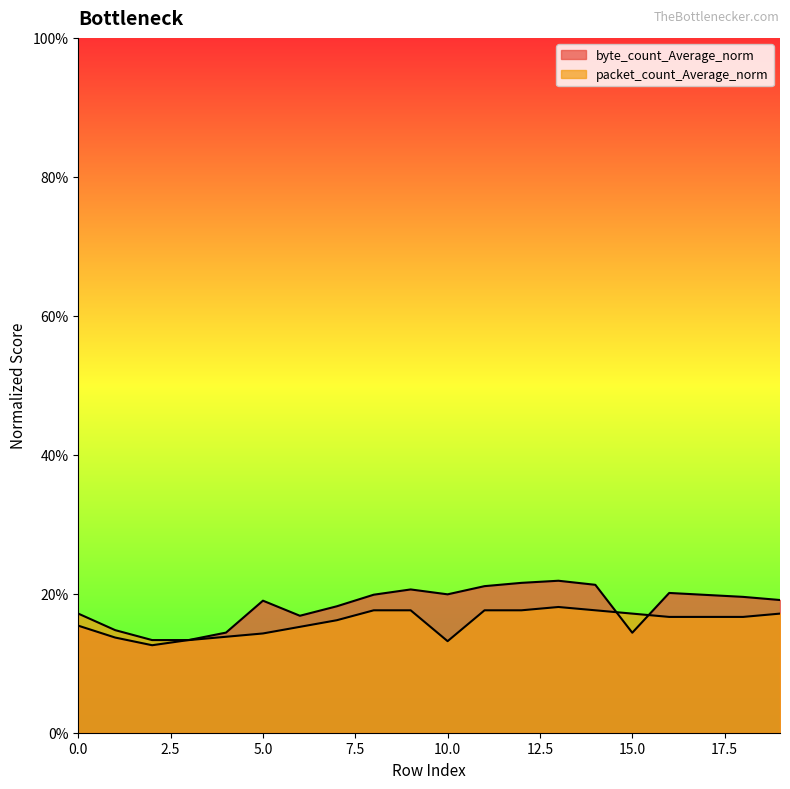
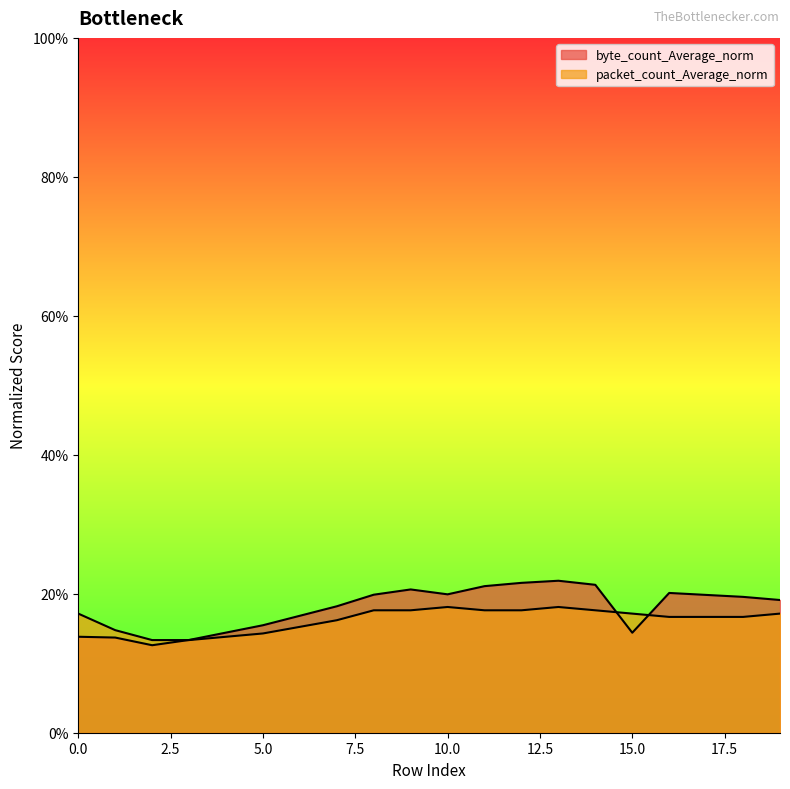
  {
    "byte_count_Average_norm": {
-     "0.0": "15%",
-     "5.0": "19%",
+     "0.0": "14%",
+     "5.0": "15%",
      "10.0": "20%",
      "15.0": "14%"
    },
    "packet_count_Average_norm": {
      "0.0": "17%",
      "5.0": "14%",
-     "10.0": "13%",
+     "10.0": "18%",
      "15.0": "17%"
    }
  }
